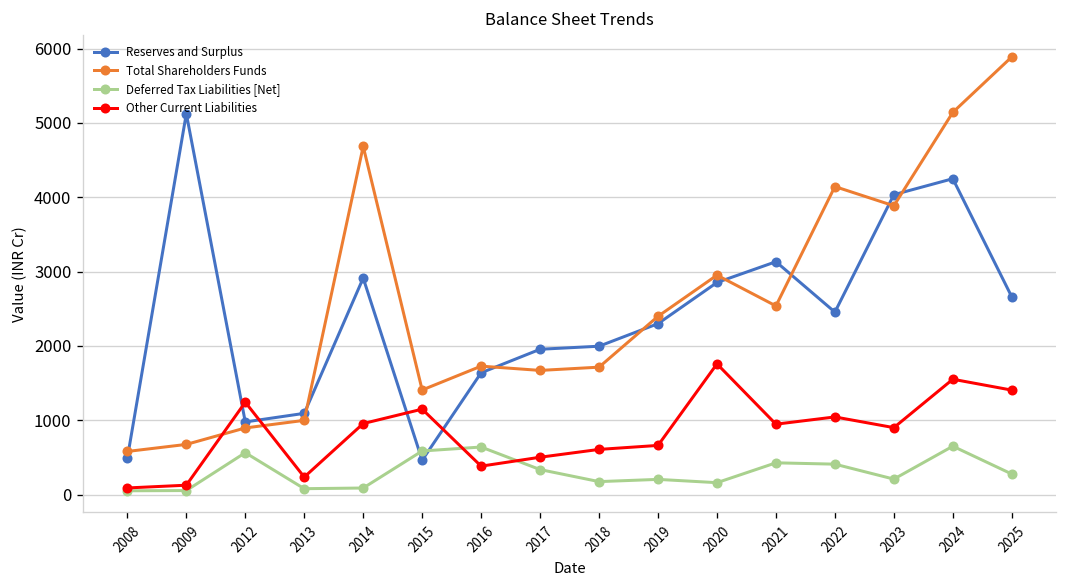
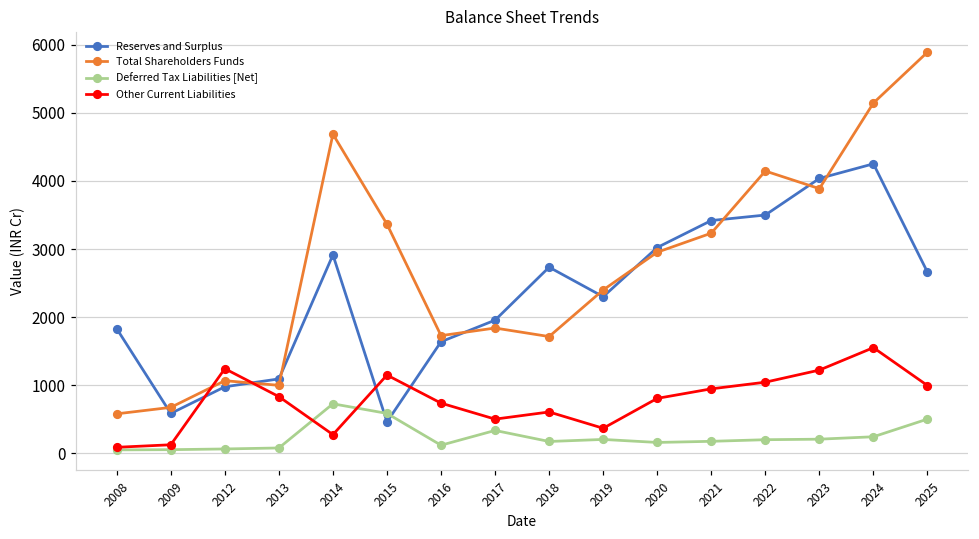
  {
    "Reserves and Surplus": {
-     "2008": 500,
-     "2009": 5100,
+     "2008": 1800,
+     "2009": 600,
      "2012": 1000,
      "2013": 1100,
      "2014": 2900,
      "2015": 500,
      "2016": 1600,
      "2017": 2000,
-     "2018": 2000,
+     "2018": 2700,
      "2019": 2300,
-     "2020": 2900,
-     "2021": 3100,
-     "2022": 2500,
+     "2020": 3000,
+     "2021": 3400,
+     "2022": 3500,
      "2023": 4000,
      "2024": 4300,
      "2025": 2700
    },
    "Total Shareholders Funds": {
      "2008": 600,
      "2009": 700,
-     "2012": 900,
+     "2012": 1100,
      "2013": 1000,
      "2014": 4700,
-     "2015": 1400,
+     "2015": 3400,
      "2016": 1700,
-     "2017": 1700,
+     "2017": 1800,
      "2018": 1700,
      "2019": 2400,
      "2020": 3000,
-     "2021": 2500,
+     "2021": 3200,
      "2022": 4100,
      "2023": 3900,
      "2024": 5100,
      "2025": 5900
    },
    "Deferred Tax Liabilities [Net]": {
      "2009": 100,
-     "2012": 600,
+     "2012": 100,
      "2013": 100,
-     "2014": 100,
+     "2014": 700,
      "2015": 600,
-     "2016": 600,
+     "2016": 100,
      "2017": 300,
      "2018": 200,
      "2019": 200,
      "2020": 200,
-     "2021": 400,
-     "2022": 400,
+     "2021": 200,
+     "2022": 200,
      "2023": 200,
-     "2024": 700,
-     "2025": 300
+     "2024": 200,
+     "2025": 500
    },
    "Other Current Liabilities": {
      "2009": 100,
      "2012": 1200,
-     "2013": 200,
-     "2014": 1000,
+     "2013": 800,
+     "2014": 300,
      "2015": 1100,
-     "2016": 400,
+     "2016": 700,
      "2017": 500,
      "2018": 600,
-     "2019": 700,
-     "2020": 1800,
+     "2019": 400,
+     "2020": 800,
      "2021": 900,
      "2022": 1000,
-     "2023": 900,
+     "2023": 1200,
      "2024": 1600,
-     "2025": 1400
+     "2025": 1000
    }
  }
